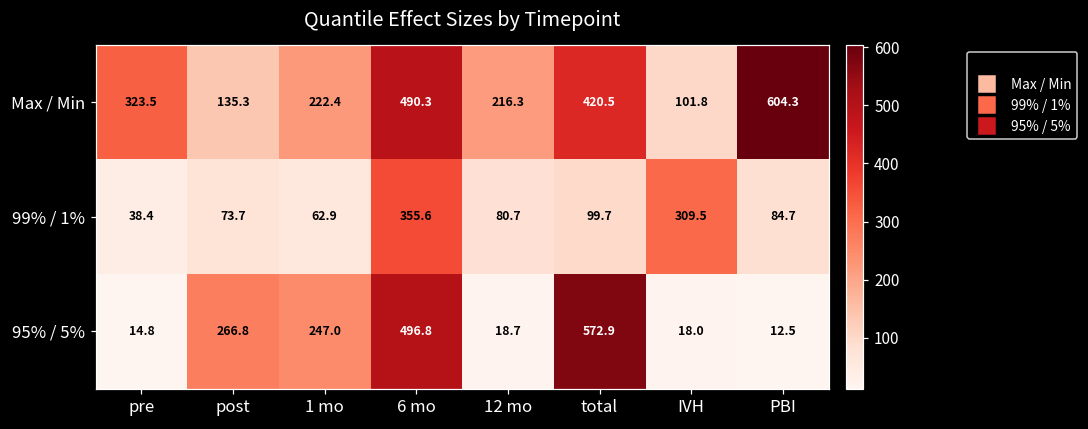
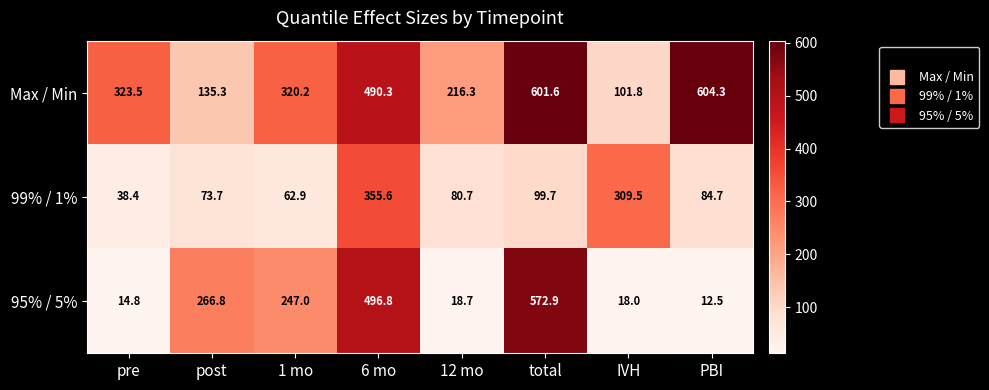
  {
    "Max / Min": {
      "pre": 323.5,
      "post": 135.3,
-     "1 mo": 222.4,
+     "1 mo": 320.2,
      "6 mo": 490.3,
      "12 mo": 216.3,
-     "total": 420.5,
+     "total": 601.6,
      "IVH": 101.8,
      "PBI": 604.3
    },
    "99% / 1%": {
      "pre": 38.4,
      "post": 73.7,
      "1 mo": 62.9,
      "6 mo": 355.6,
      "12 mo": 80.7,
      "total": 99.7,
      "IVH": 309.5,
      "PBI": 84.7
    },
    "95% / 5%": {
      "pre": 14.8,
      "post": 266.8,
      "1 mo": 247.0,
      "6 mo": 496.8,
      "12 mo": 18.7,
      "total": 572.9,
      "IVH": 18.0,
      "PBI": 12.5
    }
  }
